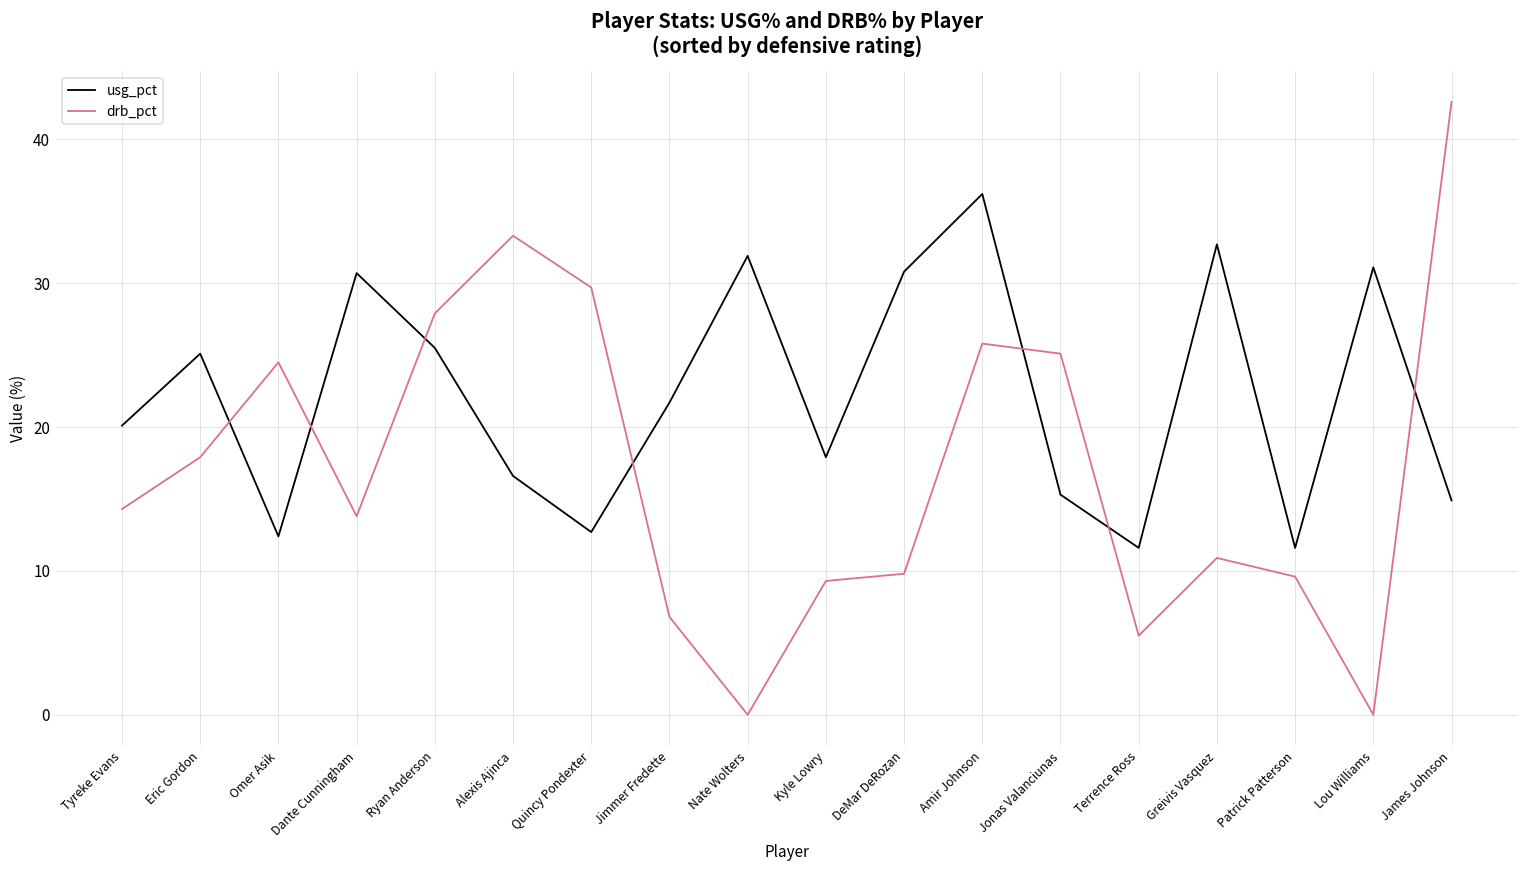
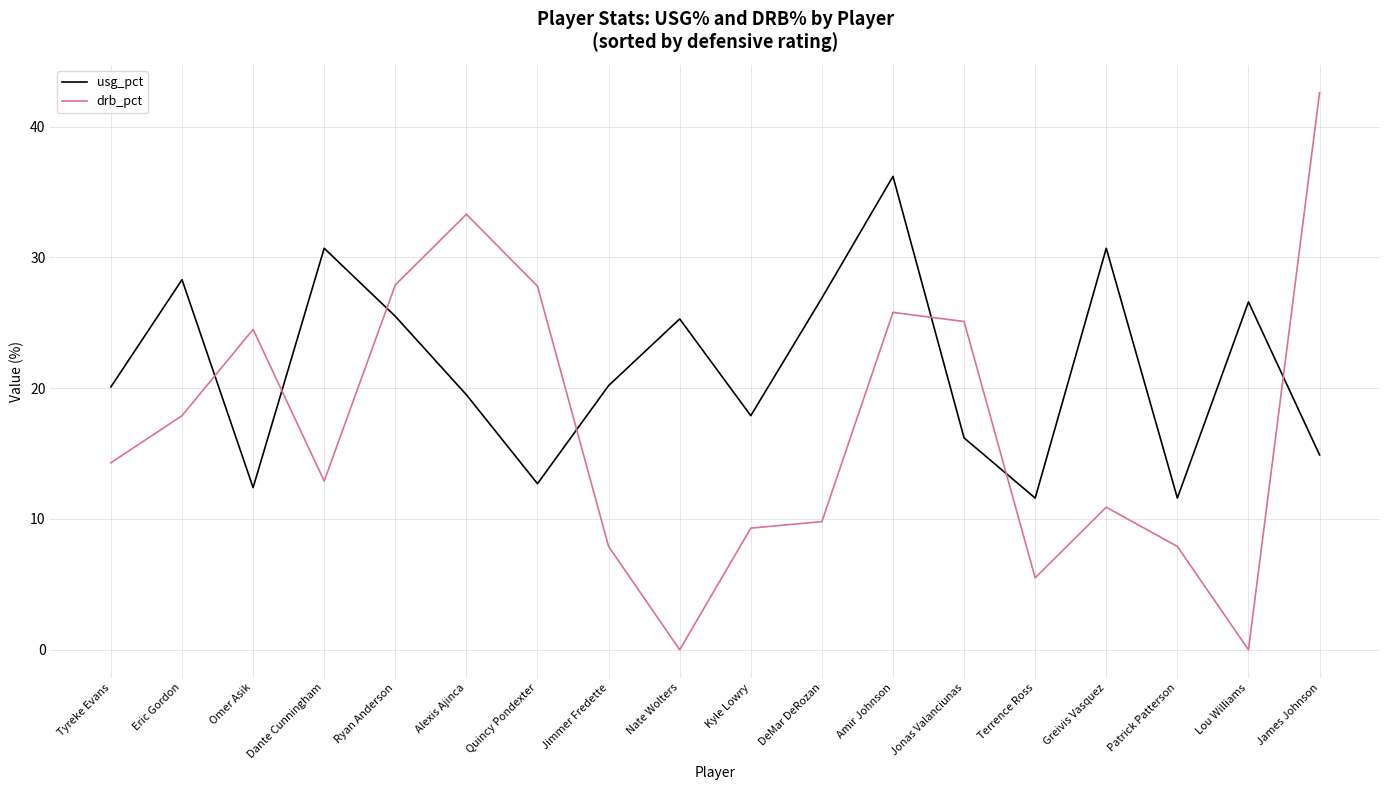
  {
    "usg_pct": {
      "Tyreke Evans": 20.1,
-     "Eric Gordon": 25.1,
+     "Eric Gordon": 28.3,
      "Omer Asik": 12.4,
      "Dante Cunningham": 30.7,
      "Ryan Anderson": 25.5,
-     "Alexis Ajinca": 16.6,
+     "Alexis Ajinca": 19.5,
      "Quincy Pondexter": 12.7,
-     "Jimmer Fredette": 21.7,
-     "Nate Wolters": 31.9,
+     "Jimmer Fredette": 20.2,
+     "Nate Wolters": 25.3,
      "Kyle Lowry": 17.9,
-     "DeMar DeRozan": 30.8,
+     "DeMar DeRozan": 26.9,
      "Amir Johnson": 36.2,
-     "Jonas Valanciunas": 15.3,
+     "Jonas Valanciunas": 16.2,
      "Terrence Ross": 11.6,
-     "Greivis Vasquez": 32.7,
+     "Greivis Vasquez": 30.7,
      "Patrick Patterson": 11.6,
-     "Lou Williams": 31.1,
+     "Lou Williams": 26.6,
      "James Johnson": 14.9
    },
    "drb_pct": {
      "Tyreke Evans": 14.3,
      "Eric Gordon": 17.9,
      "Omer Asik": 24.5,
-     "Dante Cunningham": 13.8,
+     "Dante Cunningham": 12.9,
      "Ryan Anderson": 27.9,
      "Alexis Ajinca": 33.3,
-     "Quincy Pondexter": 29.7,
-     "Jimmer Fredette": 6.8,
+     "Quincy Pondexter": 27.8,
+     "Jimmer Fredette": 7.9,
      "Nate Wolters": 0.0,
      "Kyle Lowry": 9.3,
      "DeMar DeRozan": 9.8,
      "Amir Johnson": 25.8,
      "Jonas Valanciunas": 25.1,
      "Terrence Ross": 5.5,
      "Greivis Vasquez": 10.9,
-     "Patrick Patterson": 9.6,
+     "Patrick Patterson": 7.9,
      "Lou Williams": 0.0,
      "James Johnson": 42.6
    }
  }
